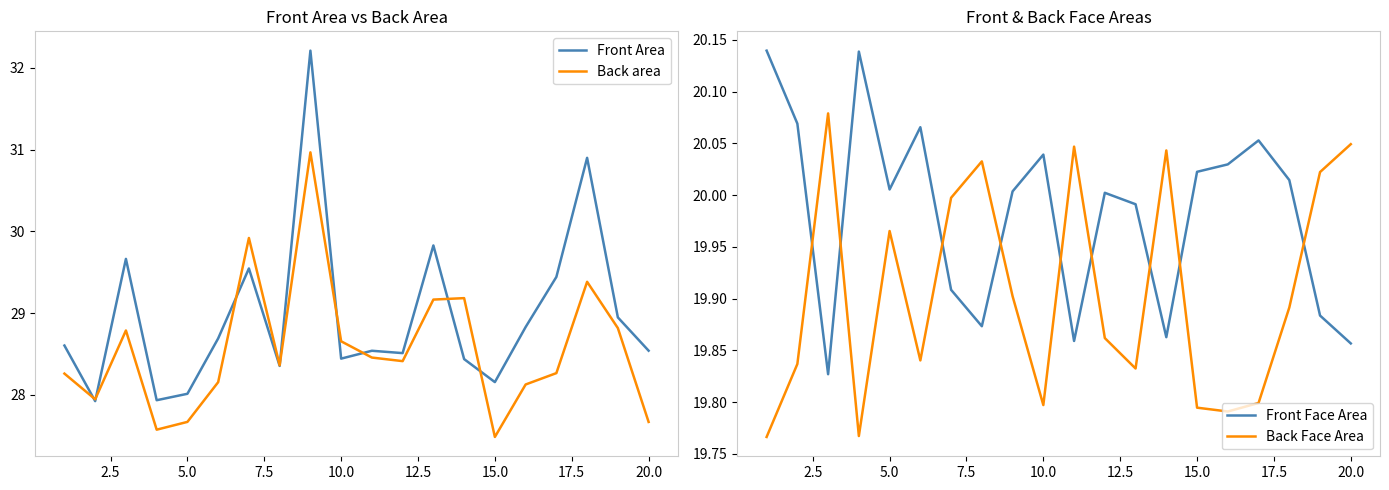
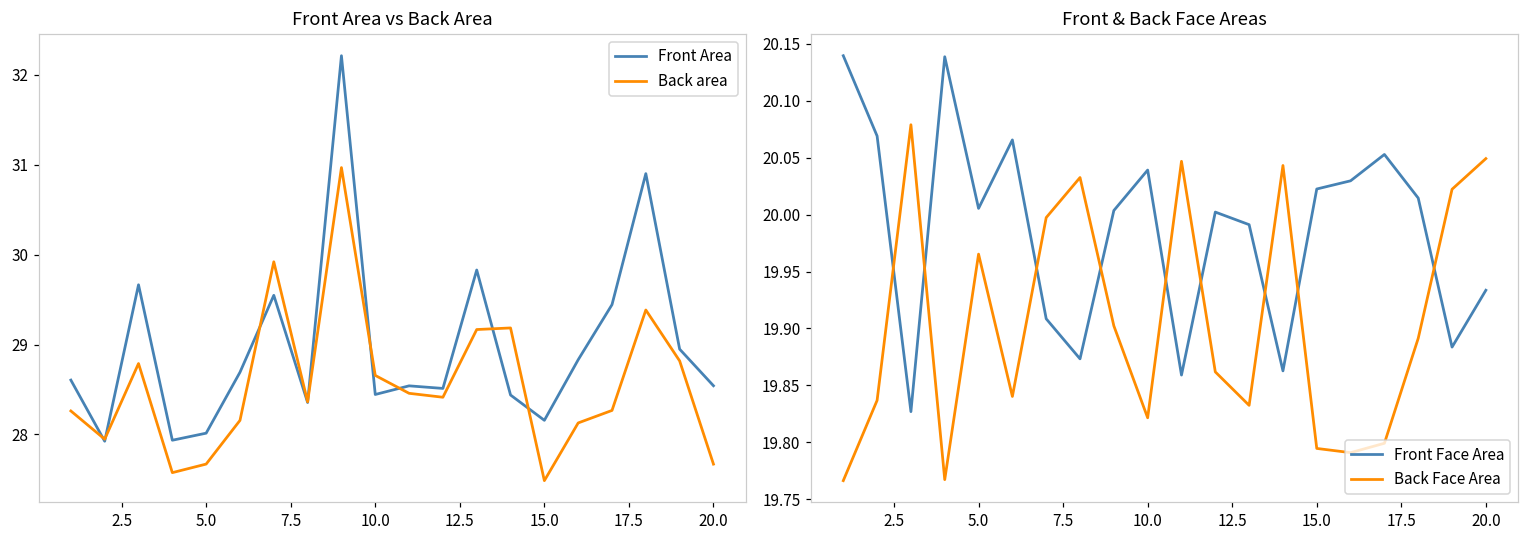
  {
    "Front Area vs Back Area": {
      "Front Area": {
        "5.0": 28.0,
        "10.0": 28.4,
        "15.0": 28.2,
        "20.0": 28.5
      },
      "Back area": {
        "5.0": 27.7,
        "10.0": 28.7,
        "15.0": 27.5,
        "20.0": 27.7
      }
    },
    "Front & Back Face Areas": {
      "Front Face Area": {
        "5.0": 20.005,
        "10.0": 20.039,
        "15.0": 20.023,
-       "20.0": 19.857
+       "20.0": 19.934
      },
      "Back Face Area": {
        "5.0": 19.965,
-       "10.0": 19.797,
+       "10.0": 19.822,
        "15.0": 19.795,
        "20.0": 20.049
      }
    }
  }
